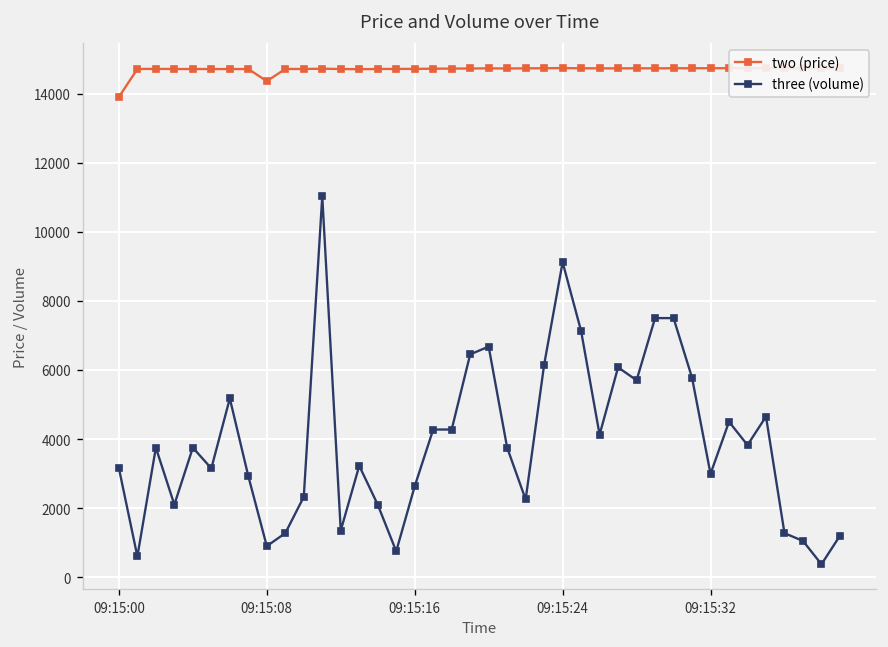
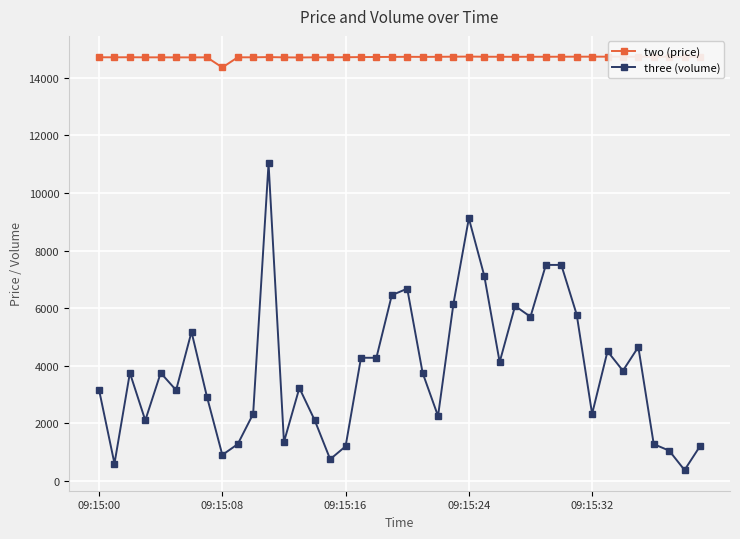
  {
    "two (price)": {
-     "09:15:00": 13900,
+     "09:15:00": 14700,
      "09:15:08": 14400,
      "09:15:16": 14700,
      "09:15:24": 14700,
      "09:15:32": 14700
    },
    "three (volume)": {
      "09:15:00": 3200,
      "09:15:08": 900,
-     "09:15:16": 2600,
+     "09:15:16": 1200,
      "09:15:24": 9100,
-     "09:15:32": 3000
+     "09:15:32": 2300
    }
  }
